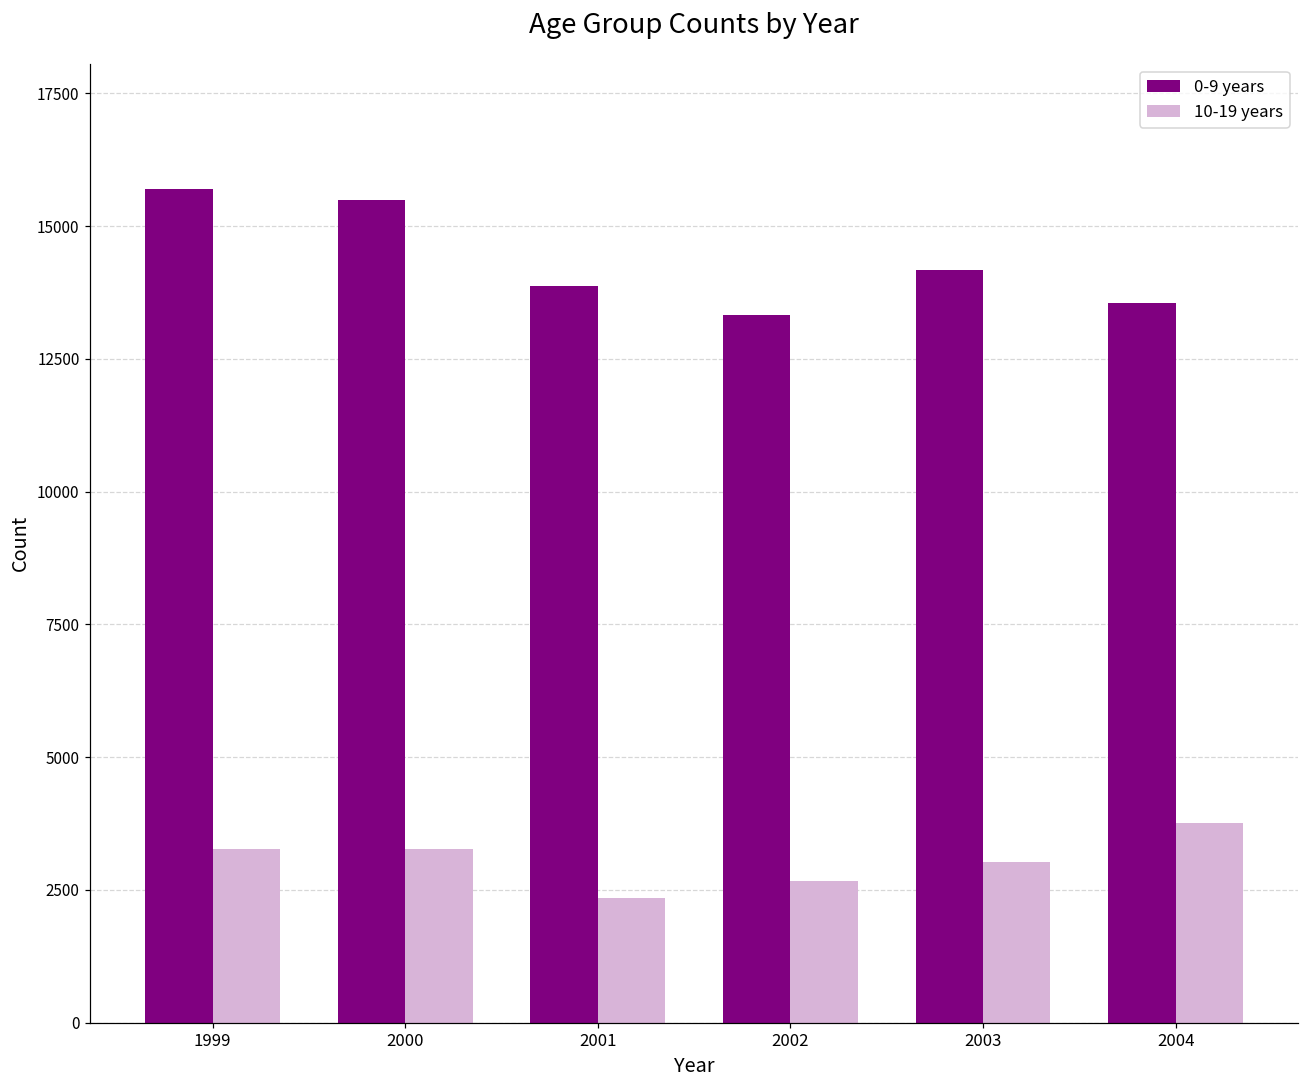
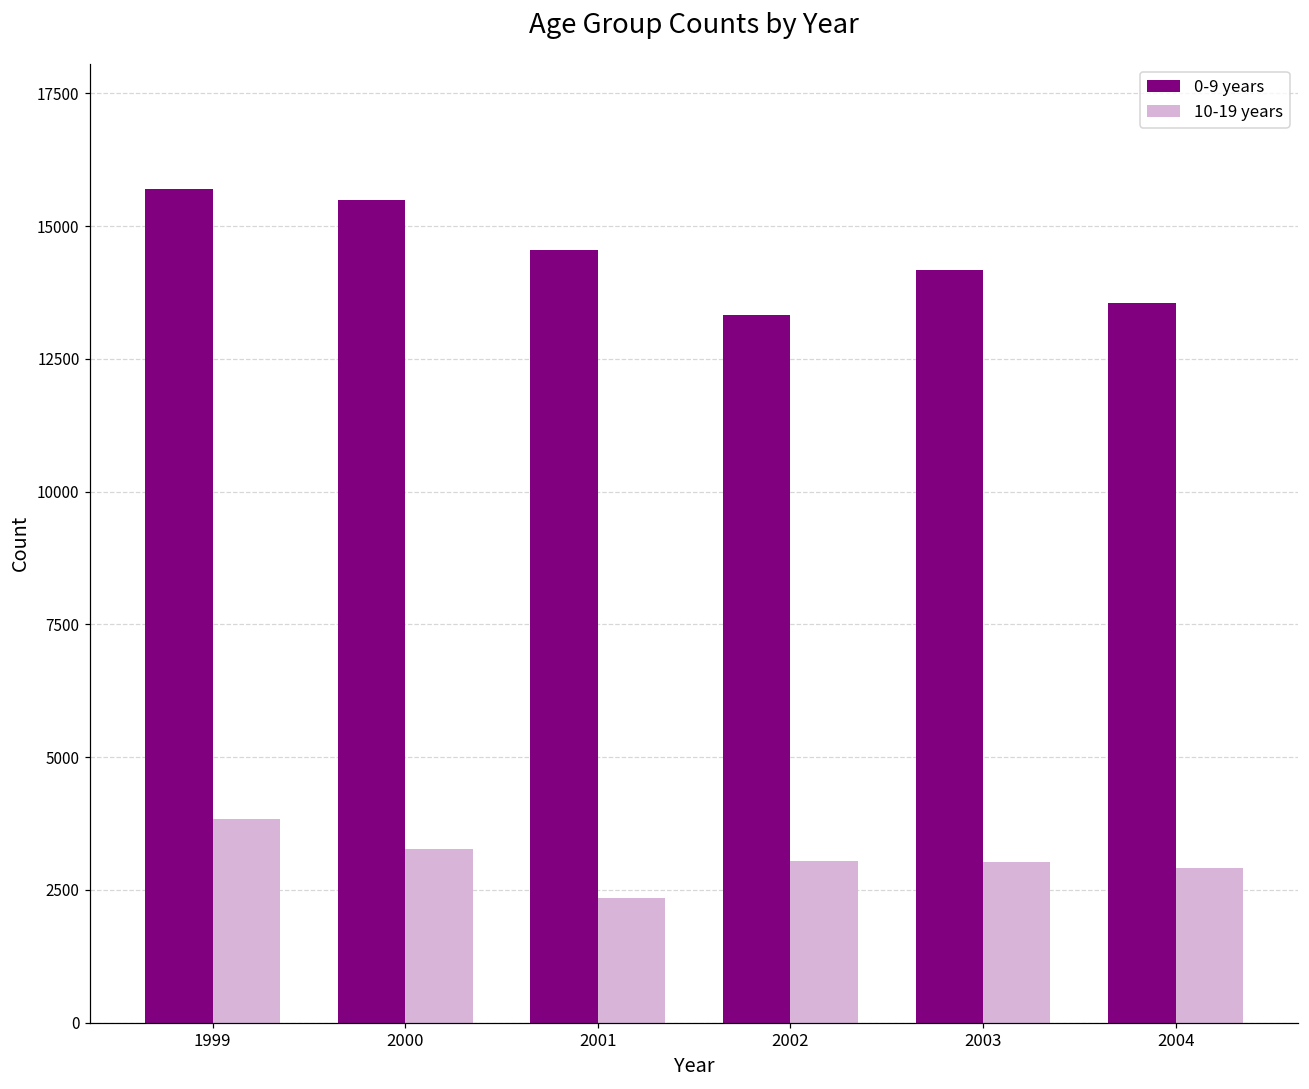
  {
    "0-9 years": {
      "1999": 15700,
      "2000": 15500,
-     "2001": 13900,
+     "2001": 14600,
      "2002": 13300,
      "2003": 14200,
      "2004": 13600
    },
    "10-19 years": {
-     "1999": 3300,
+     "1999": 3800,
      "2000": 3300,
      "2001": 2400,
-     "2002": 2700,
+     "2002": 3000,
      "2003": 3000,
-     "2004": 3800
+     "2004": 2900
    }
  }
